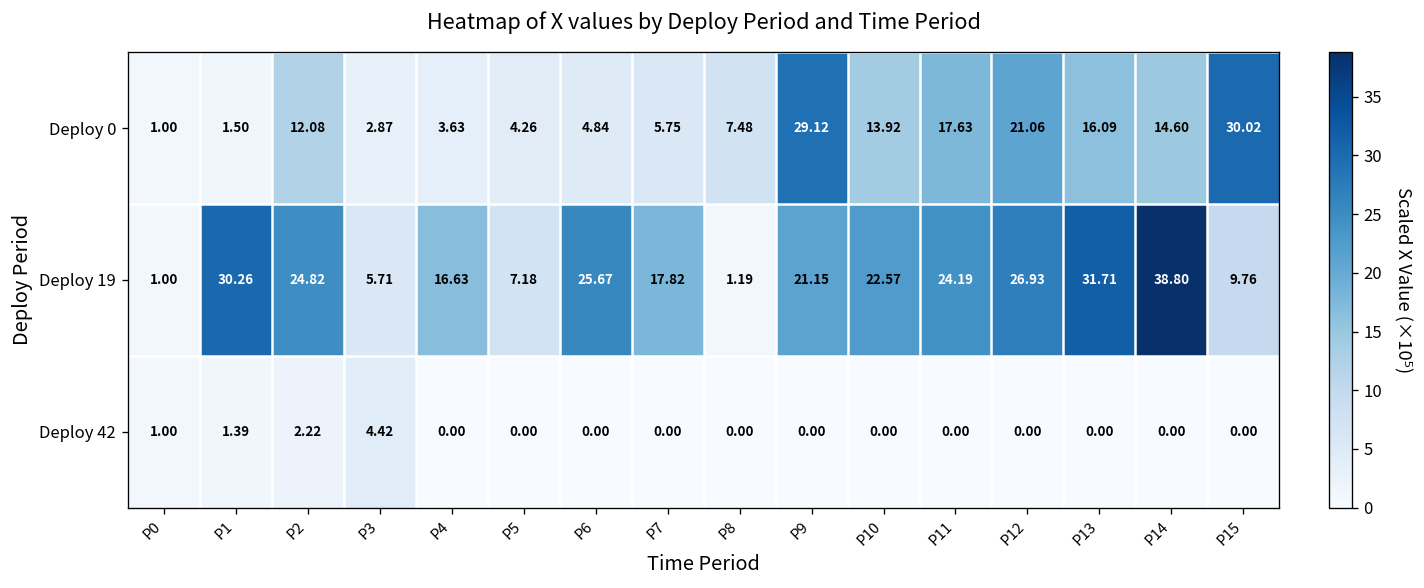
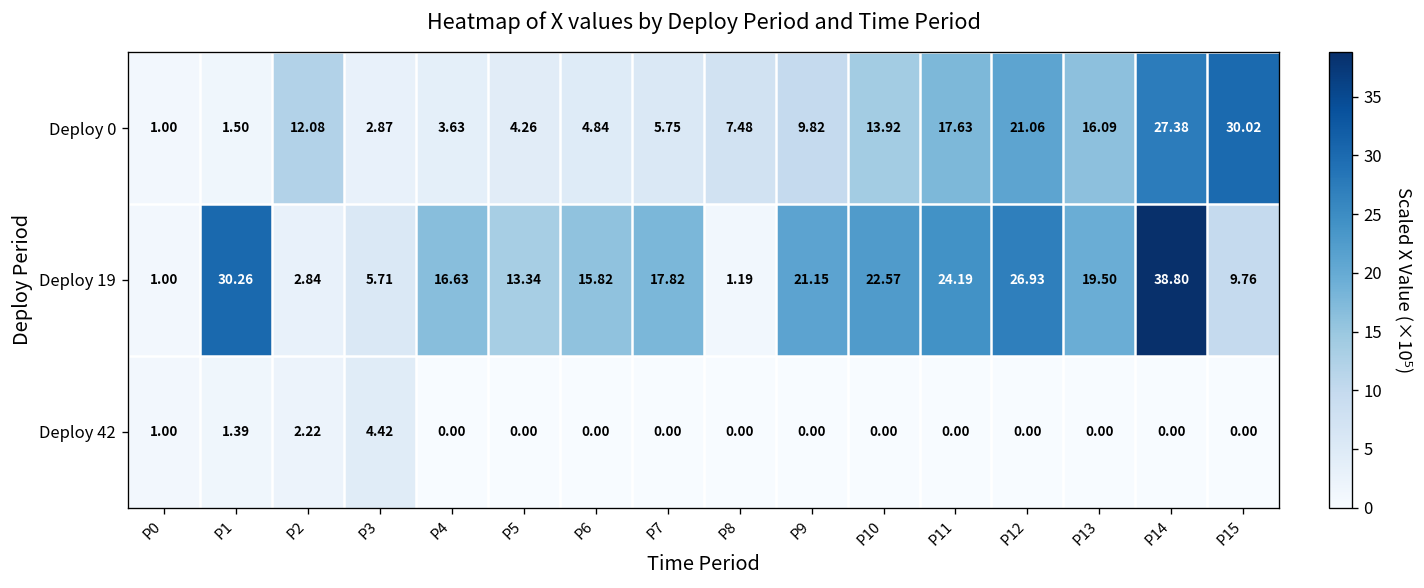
  {
    "Deploy 0": {
      "P0": 1.00,
      "P1": 1.50,
      "P2": 12.08,
      "P3": 2.87,
      "P4": 3.63,
      "P5": 4.26,
      "P6": 4.84,
      "P7": 5.75,
      "P8": 7.48,
-     "P9": 29.12,
+     "P9": 9.82,
      "P10": 13.92,
      "P11": 17.63,
      "P12": 21.06,
      "P13": 16.09,
-     "P14": 14.60,
+     "P14": 27.38,
      "P15": 30.02
    },
    "Deploy 19": {
      "P0": 1.00,
      "P1": 30.26,
-     "P2": 24.82,
+     "P2": 2.84,
      "P3": 5.71,
      "P4": 16.63,
-     "P5": 7.18,
-     "P6": 25.67,
+     "P5": 13.34,
+     "P6": 15.82,
      "P7": 17.82,
      "P8": 1.19,
      "P9": 21.15,
      "P10": 22.57,
      "P11": 24.19,
      "P12": 26.93,
-     "P13": 31.71,
+     "P13": 19.50,
      "P14": 38.80,
      "P15": 9.76
    },
    "Deploy 42": {
      "P0": 1.00,
      "P1": 1.39,
      "P2": 2.22,
      "P3": 4.42,
      "P4": 0.00,
      "P5": 0.00,
      "P6": 0.00,
      "P7": 0.00,
      "P8": 0.00,
      "P9": 0.00,
      "P10": 0.00,
      "P11": 0.00,
      "P12": 0.00,
      "P13": 0.00,
      "P14": 0.00,
      "P15": 0.00
    }
  }
